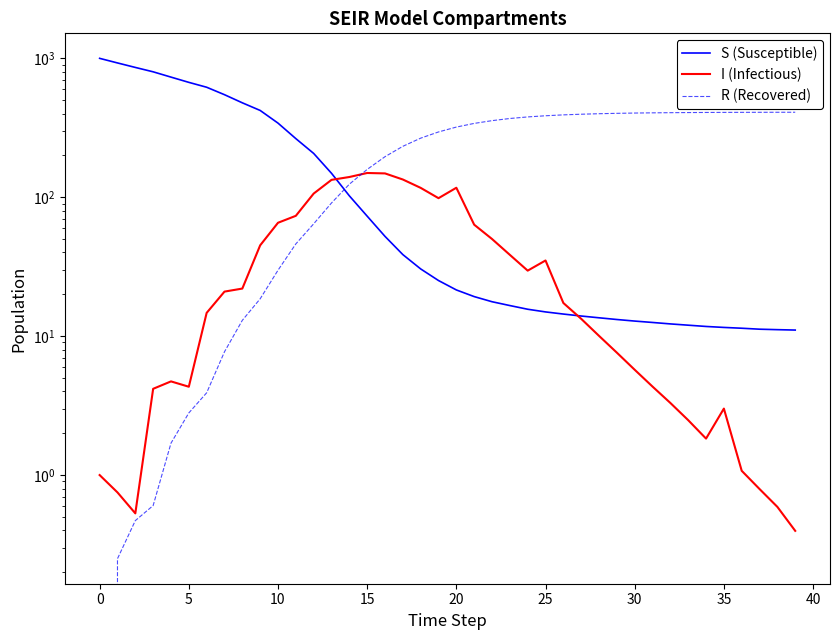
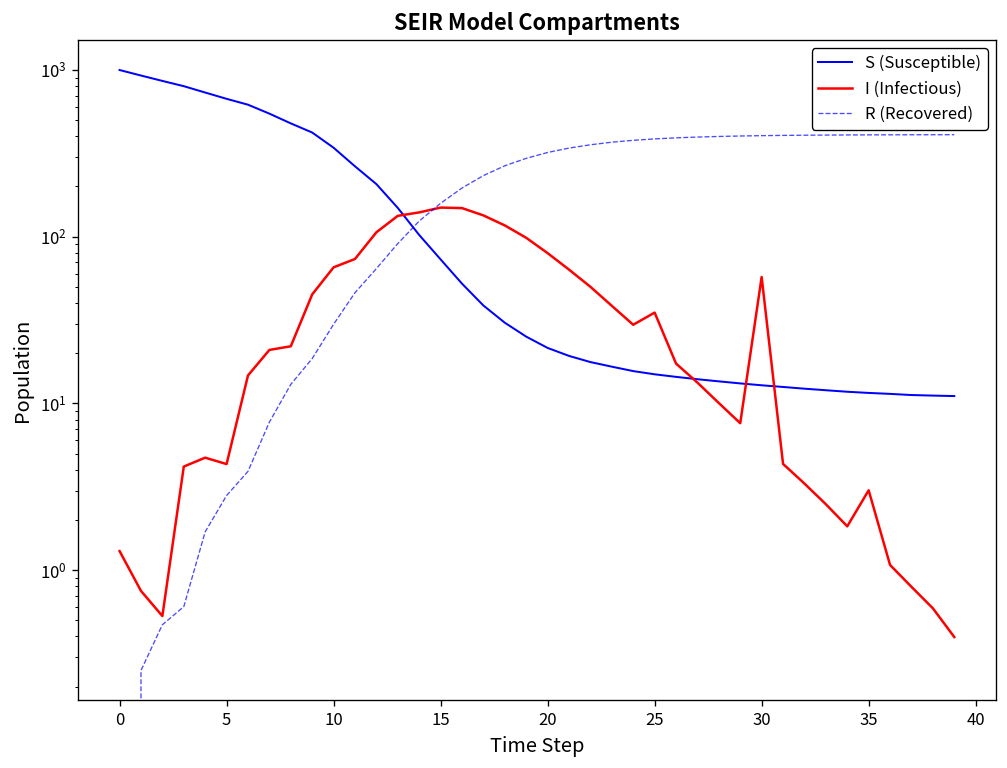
  {
    "I (Infectious)": {
-     "0": 1.0,
+     "0": 1.3,
      "5": 4.3,
      "10": 70,
      "15": 150,
-     "20": 120,
+     "20": 80,
      "25": 35,
-     "30": 5.7,
+     "30": 57,
      "35": 3.0
    }
  }
